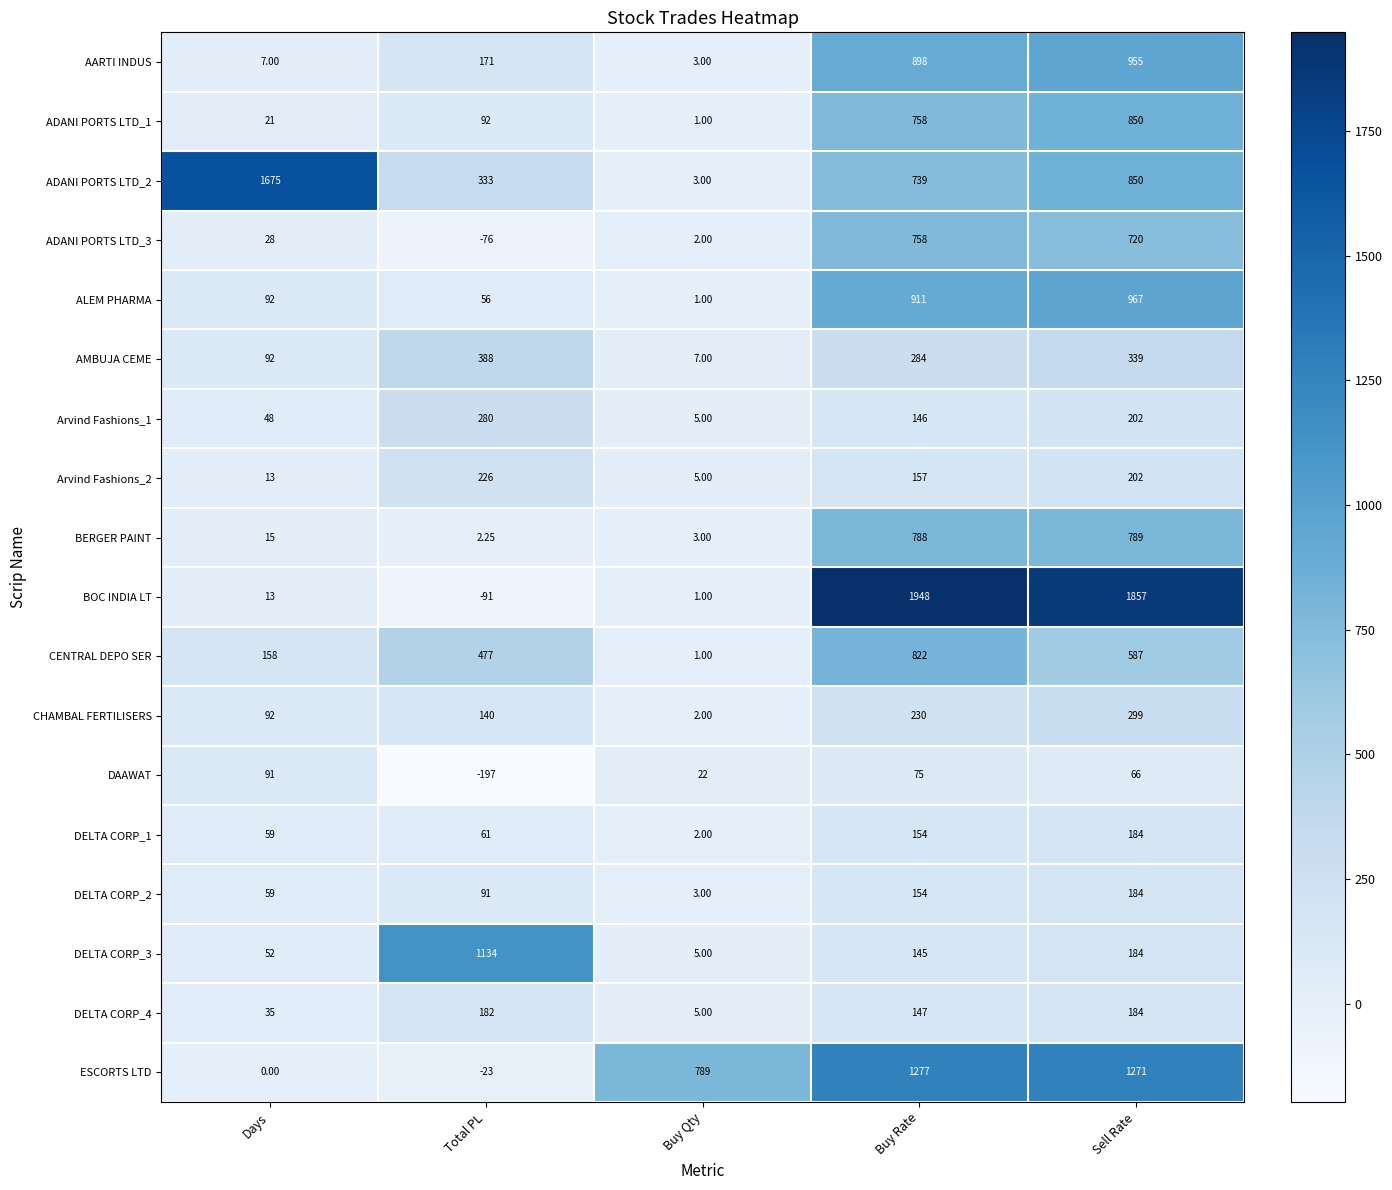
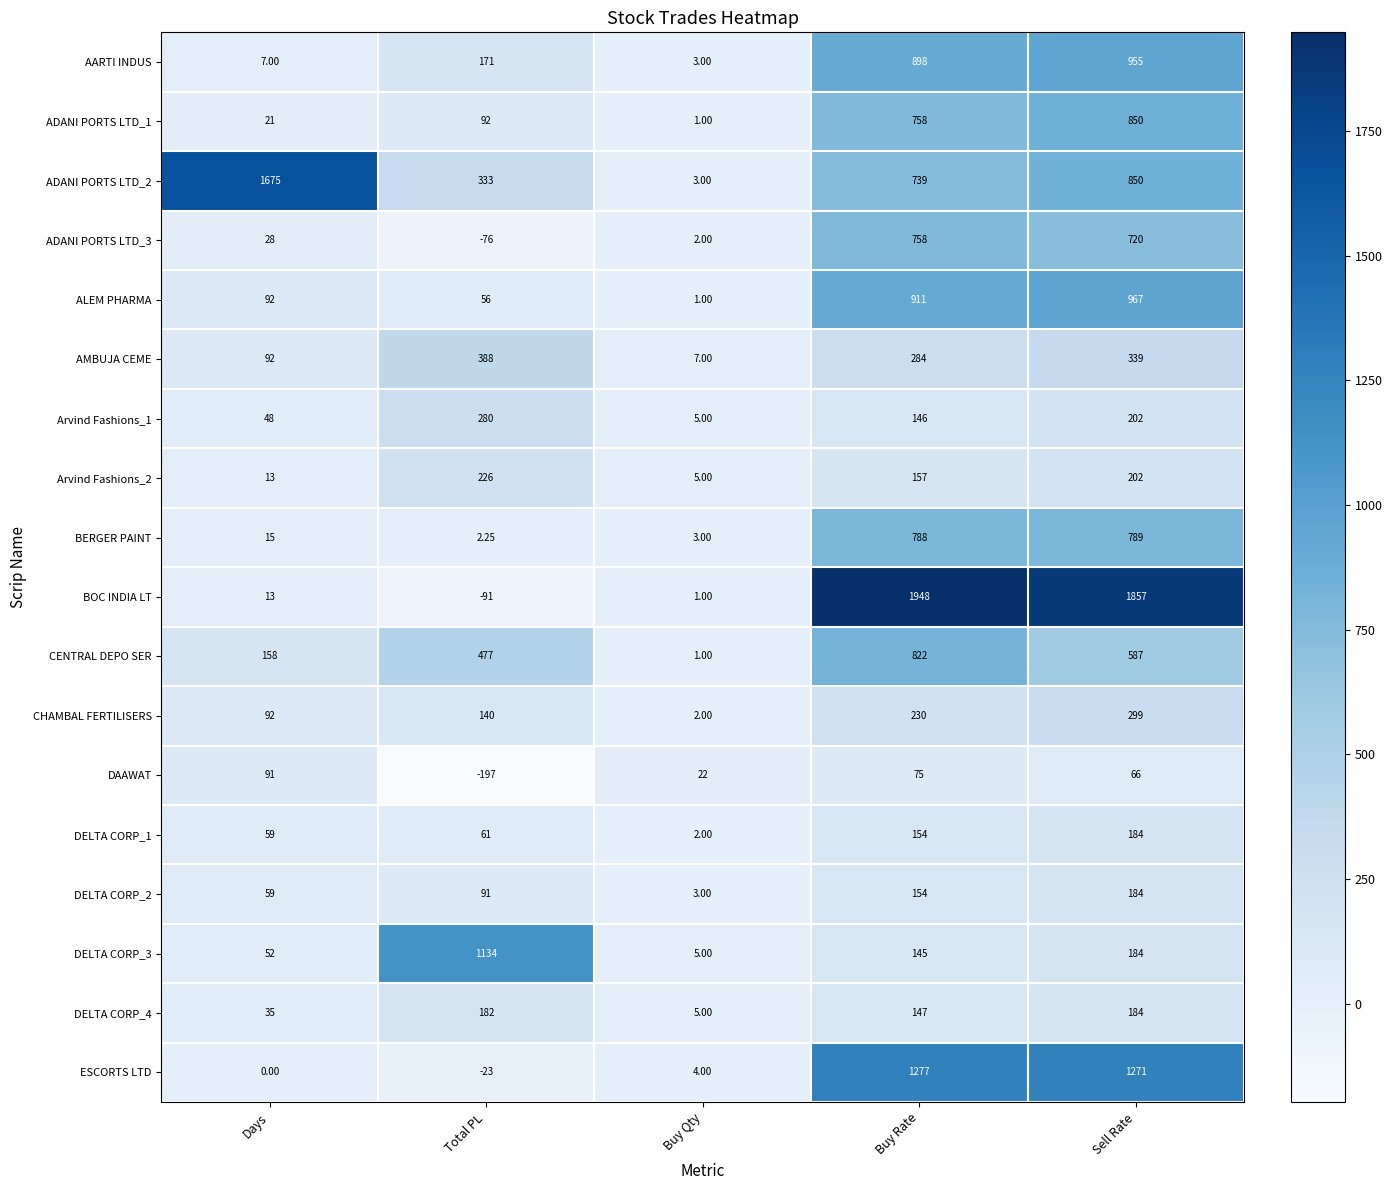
  {
    "AARTI INDUS": {
      "Days": 7.00,
      "Total PL": 171,
      "Buy Qty": 3.00,
      "Buy Rate": 898,
      "Sell Rate": 955
    },
    "ADANI PORTS LTD_1": {
      "Days": 21,
      "Total PL": 92,
      "Buy Qty": 1.00,
      "Buy Rate": 758,
      "Sell Rate": 850
    },
    "ADANI PORTS LTD_2": {
      "Days": 1675,
      "Total PL": 333,
      "Buy Qty": 3.00,
      "Buy Rate": 739,
      "Sell Rate": 850
    },
    "ADANI PORTS LTD_3": {
      "Days": 28,
      "Total PL": -76,
      "Buy Qty": 2.00,
      "Buy Rate": 758,
      "Sell Rate": 720
    },
    "ALEM PHARMA": {
      "Days": 92,
      "Total PL": 56,
      "Buy Qty": 1.00,
      "Buy Rate": 911,
      "Sell Rate": 967
    },
    "AMBUJA CEME": {
      "Days": 92,
      "Total PL": 388,
      "Buy Qty": 7.00,
      "Buy Rate": 284,
      "Sell Rate": 339
    },
    "Arvind Fashions_1": {
      "Days": 48,
      "Total PL": 280,
      "Buy Qty": 5.00,
      "Buy Rate": 146,
      "Sell Rate": 202
    },
    "Arvind Fashions_2": {
      "Days": 13,
      "Total PL": 226,
      "Buy Qty": 5.00,
      "Buy Rate": 157,
      "Sell Rate": 202
    },
    "BERGER PAINT": {
      "Days": 15,
      "Total PL": 2.25,
      "Buy Qty": 3.00,
      "Buy Rate": 788,
      "Sell Rate": 789
    },
    "BOC INDIA LT": {
      "Days": 13,
      "Total PL": -91,
      "Buy Qty": 1.00,
      "Buy Rate": 1948,
      "Sell Rate": 1857
    },
    "CENTRAL DEPO SER": {
      "Days": 158,
      "Total PL": 477,
      "Buy Qty": 1.00,
      "Buy Rate": 822,
      "Sell Rate": 587
    },
    "CHAMBAL FERTILISERS": {
      "Days": 92,
      "Total PL": 140,
      "Buy Qty": 2.00,
      "Buy Rate": 230,
      "Sell Rate": 299
    },
    "DAAWAT": {
      "Days": 91,
      "Total PL": -197,
      "Buy Qty": 22,
      "Buy Rate": 75,
      "Sell Rate": 66
    },
    "DELTA CORP_1": {
      "Days": 59,
      "Total PL": 61,
      "Buy Qty": 2.00,
      "Buy Rate": 154,
      "Sell Rate": 184
    },
    "DELTA CORP_2": {
      "Days": 59,
      "Total PL": 91,
      "Buy Qty": 3.00,
      "Buy Rate": 154,
      "Sell Rate": 184
    },
    "DELTA CORP_3": {
      "Days": 52,
      "Total PL": 1134,
      "Buy Qty": 5.00,
      "Buy Rate": 145,
      "Sell Rate": 184
    },
    "DELTA CORP_4": {
      "Days": 35,
      "Total PL": 182,
      "Buy Qty": 5.00,
      "Buy Rate": 147,
      "Sell Rate": 184
    },
    "ESCORTS LTD": {
      "Days": 0.00,
      "Total PL": -23,
-     "Buy Qty": 789,
+     "Buy Qty": 4.00,
      "Buy Rate": 1277,
      "Sell Rate": 1271
    }
  }
